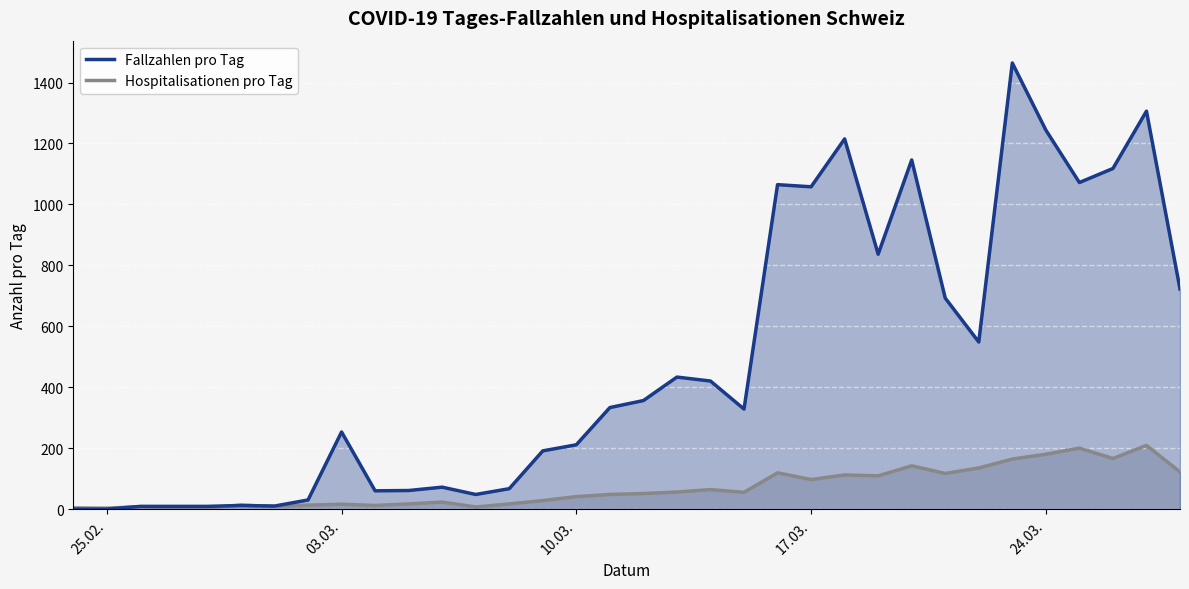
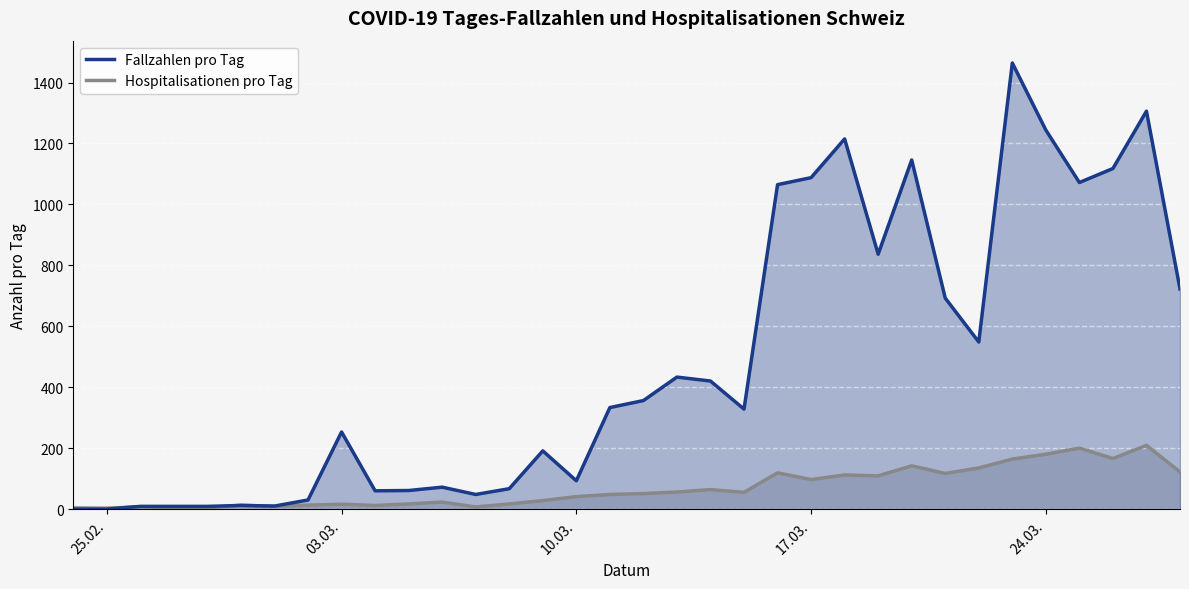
  {
    "Fallzahlen pro Tag": {
      "03.03.": 250,
-     "10.03.": 210,
-     "17.03.": 1060,
+     "10.03.": 90,
+     "17.03.": 1090,
      "24.03.": 1240
    }
  }
